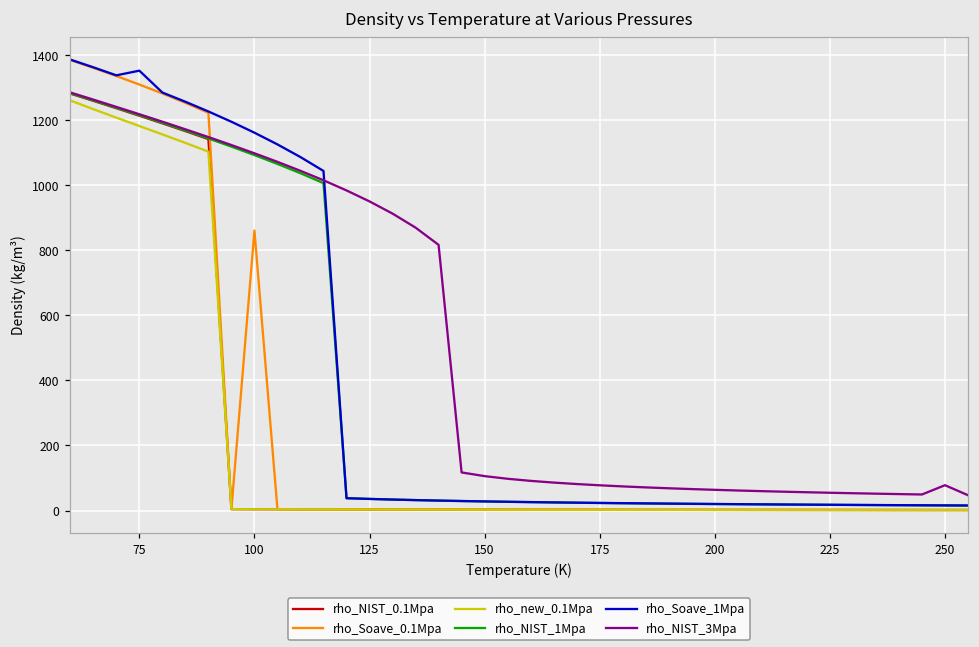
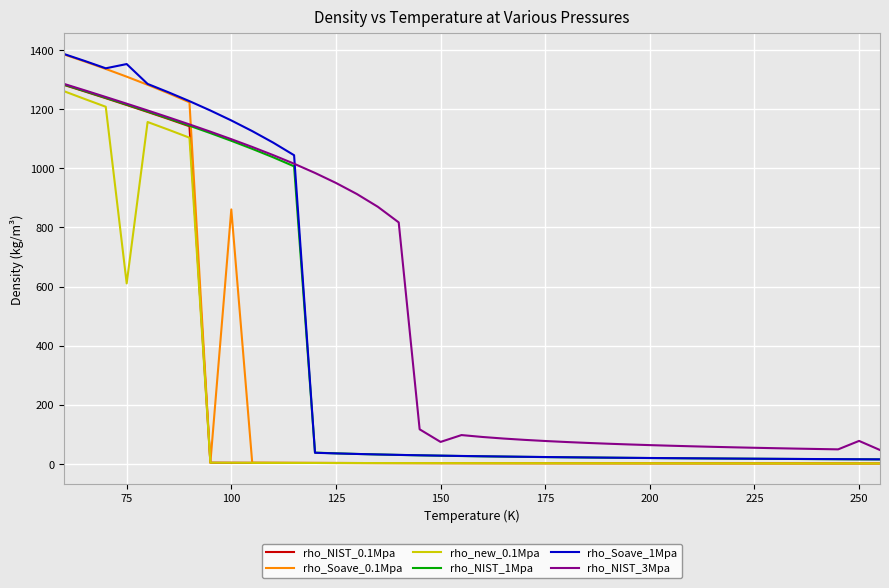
  {
    "rho_Soave_0.1Mpa": {
      "75": 1310,
      "100": 860
    },
    "rho_new_0.1Mpa": {
-     "75": 1180
+     "75": 610
    },
    "rho_Soave_1Mpa": {
      "75": 1350,
      "100": 1160
    },
    "rho_NIST_3Mpa": {
      "125": 950,
-     "150": 110,
+     "150": 70,
      "175": 80,
      "200": 60,
      "225": 50,
      "250": 80
    }
  }
